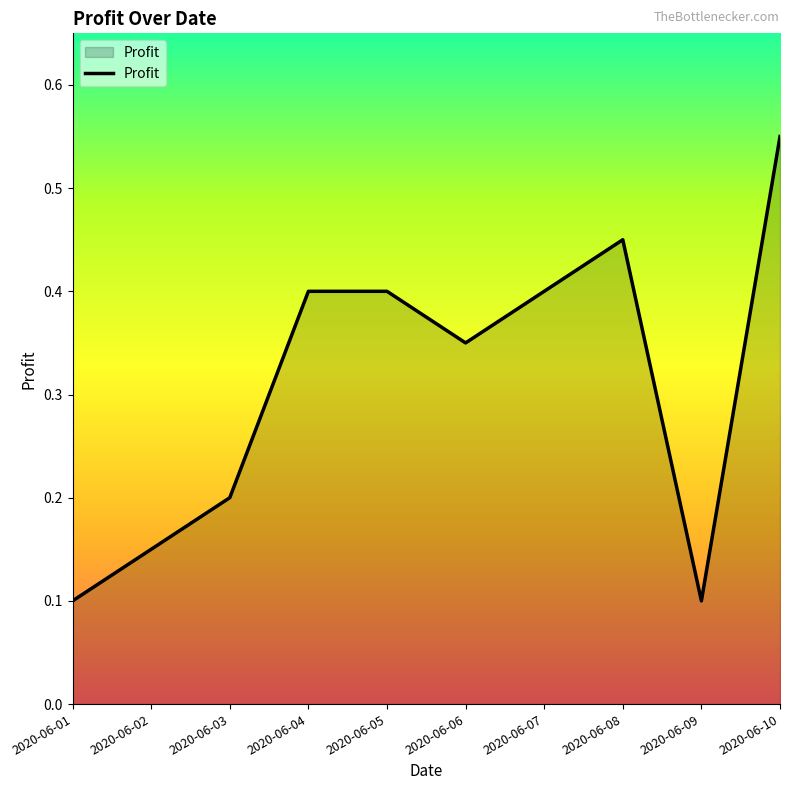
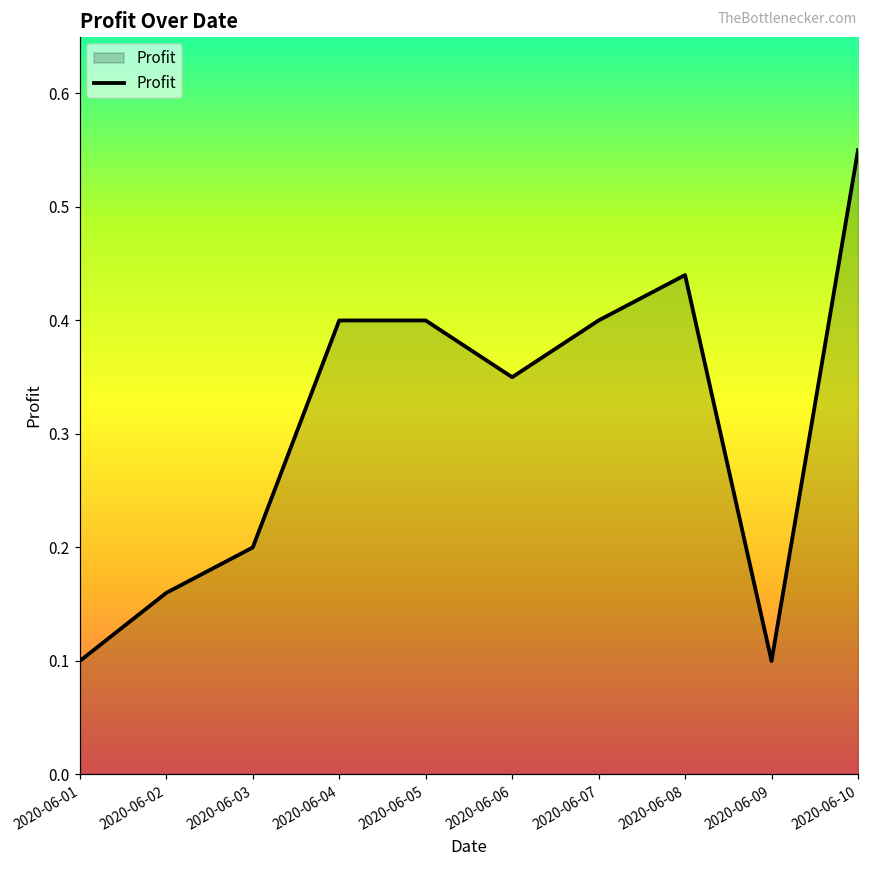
  {
    "2020-06-01": 0.10,
-   "2020-06-02": 0.15,
+   "2020-06-02": 0.16,
    "2020-06-03": 0.20,
    "2020-06-04": 0.40,
    "2020-06-05": 0.40,
    "2020-06-06": 0.35,
    "2020-06-07": 0.40,
-   "2020-06-08": 0.45,
+   "2020-06-08": 0.44,
    "2020-06-09": 0.10,
    "2020-06-10": 0.55
  }
